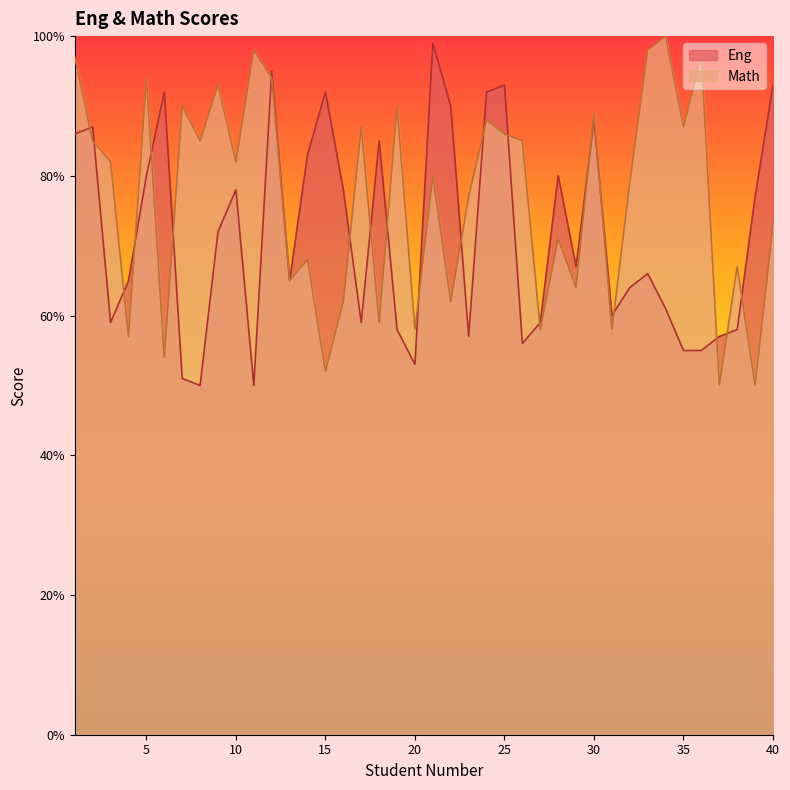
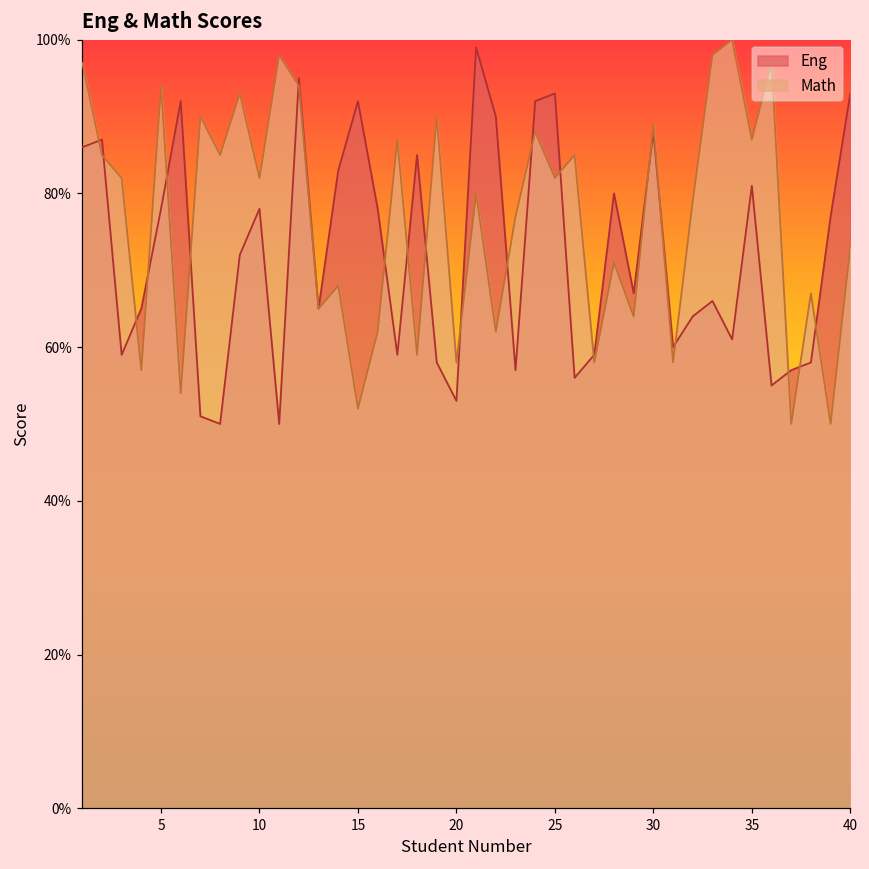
  {
    "Eng": {
-     "5": "80%",
+     "5": "78%",
      "10": "78%",
      "15": "92%",
      "20": "53%",
      "25": "93%",
      "30": "88%",
-     "35": "55%",
+     "35": "81%",
      "40": "93%"
    },
    "Math": {
      "5": "94%",
      "10": "82%",
      "15": "52%",
      "20": "58%",
-     "25": "86%",
+     "25": "82%",
      "30": "89%",
      "35": "87%",
      "40": "73%"
    }
  }
